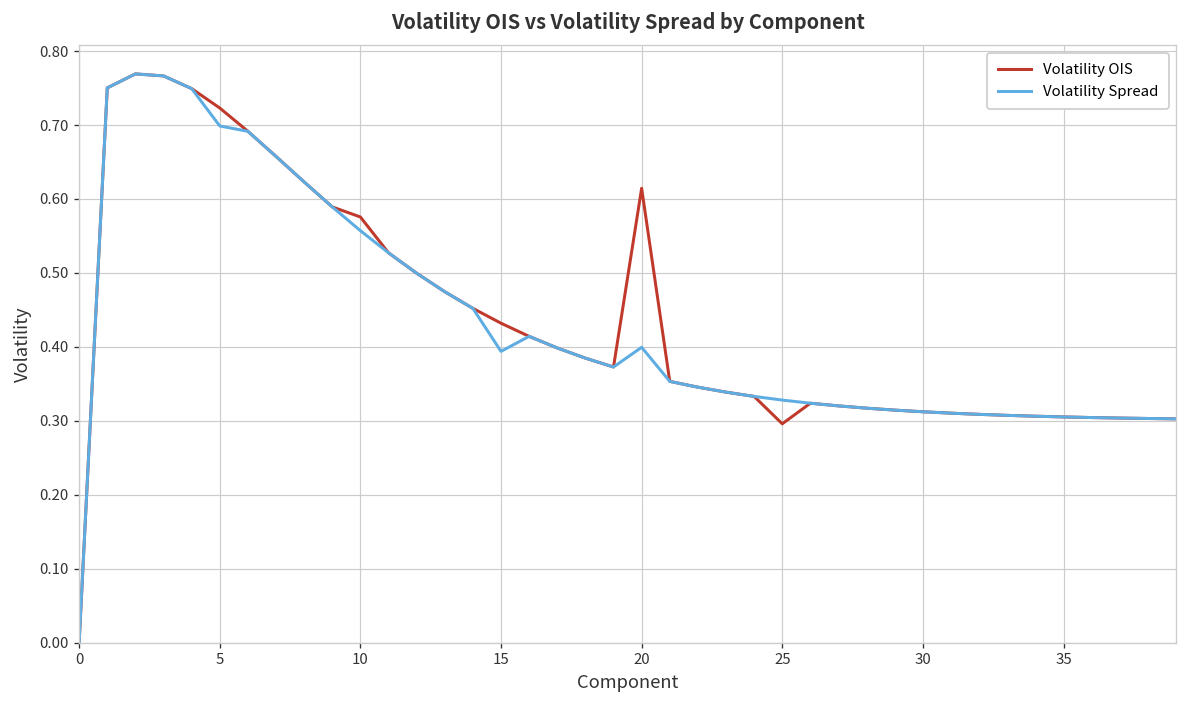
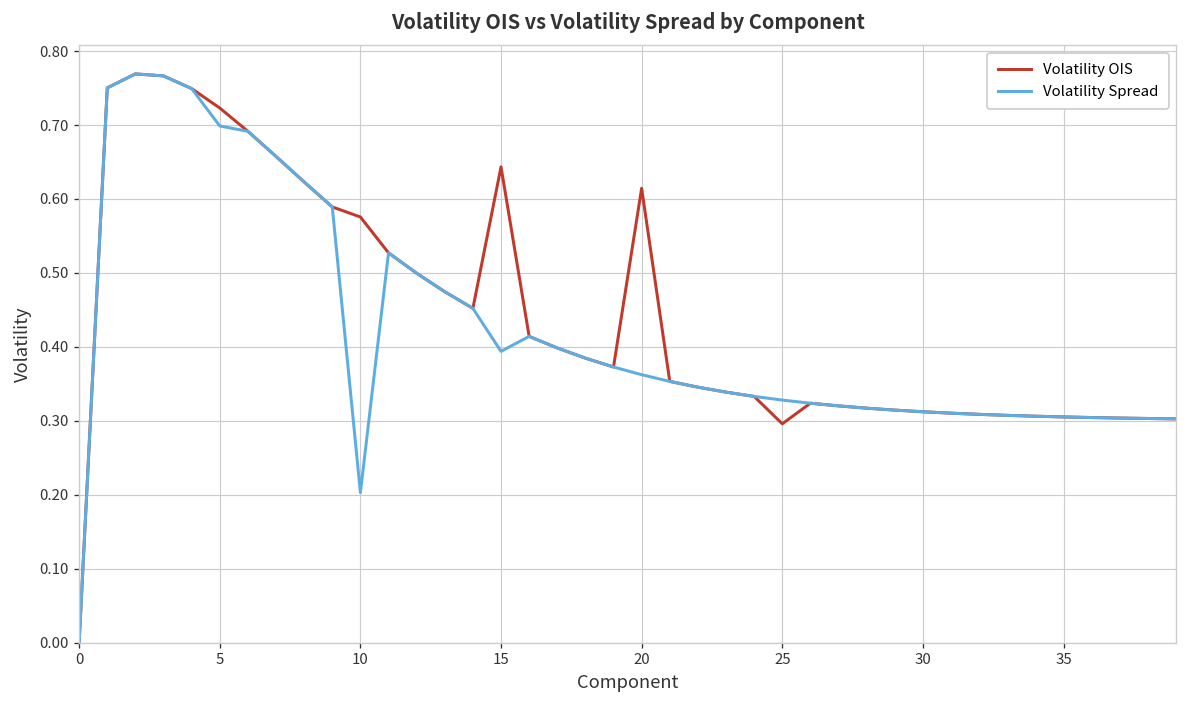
  {
    "Volatility OIS": {
      "5": 0.72,
      "10": 0.58,
-     "15": 0.43,
+     "15": 0.64,
      "20": 0.61,
      "25": 0.30
    },
    "Volatility Spread": {
      "5": 0.70,
-     "10": 0.56,
+     "10": 0.20,
      "15": 0.39,
-     "20": 0.40,
+     "20": 0.36,
      "25": 0.33
    }
  }
